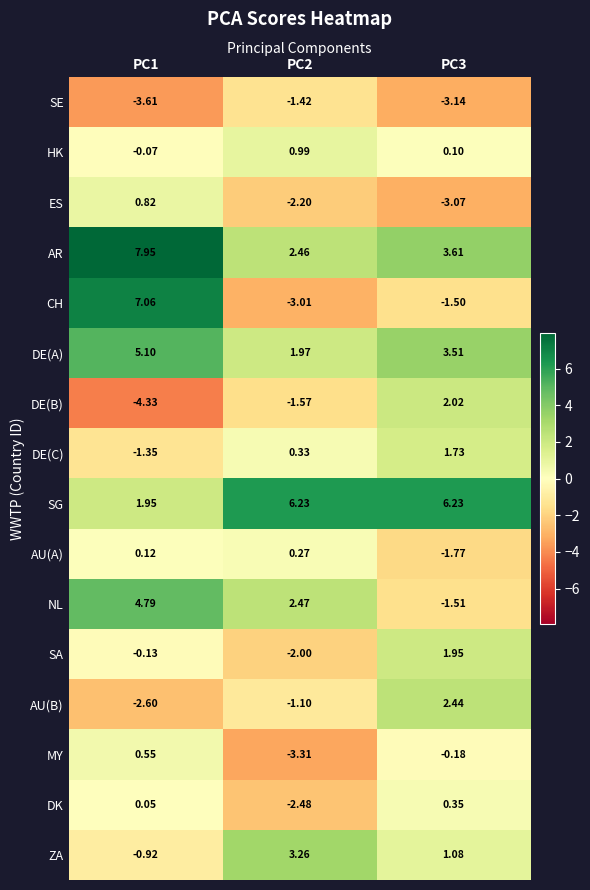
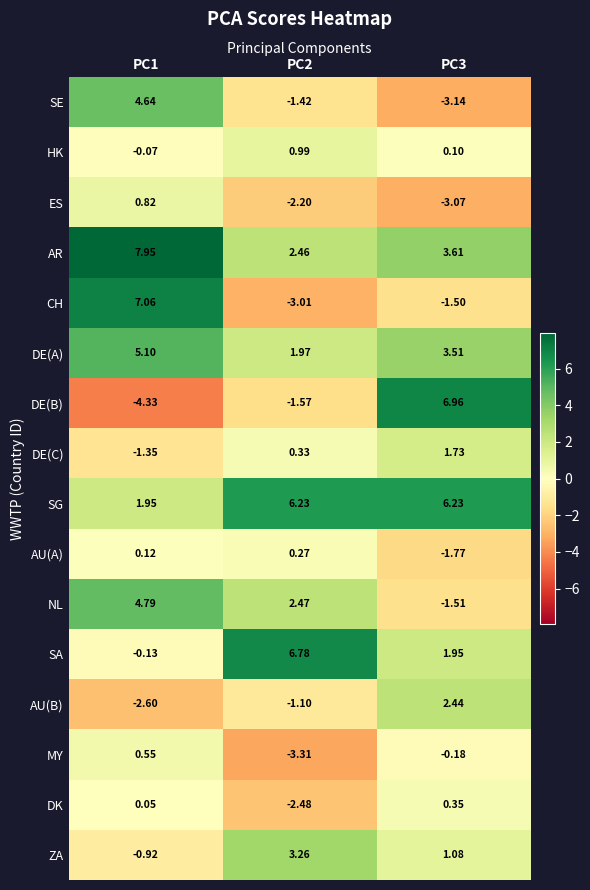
  {
    "SE": {
-     "PC1": -3.61,
+     "PC1": 4.64,
      "PC2": -1.42,
      "PC3": -3.14
    },
    "HK": {
      "PC1": -0.07,
      "PC2": 0.99,
      "PC3": 0.10
    },
    "ES": {
      "PC1": 0.82,
      "PC2": -2.20,
      "PC3": -3.07
    },
    "AR": {
      "PC1": 7.95,
      "PC2": 2.46,
      "PC3": 3.61
    },
    "CH": {
      "PC1": 7.06,
      "PC2": -3.01,
      "PC3": -1.50
    },
    "DE(A)": {
      "PC1": 5.10,
      "PC2": 1.97,
      "PC3": 3.51
    },
    "DE(B)": {
      "PC1": -4.33,
      "PC2": -1.57,
-     "PC3": 2.02
+     "PC3": 6.96
    },
    "DE(C)": {
      "PC1": -1.35,
      "PC2": 0.33,
      "PC3": 1.73
    },
    "SG": {
      "PC1": 1.95,
      "PC2": 6.23,
      "PC3": 6.23
    },
    "AU(A)": {
      "PC1": 0.12,
      "PC2": 0.27,
      "PC3": -1.77
    },
    "NL": {
      "PC1": 4.79,
      "PC2": 2.47,
      "PC3": -1.51
    },
    "SA": {
      "PC1": -0.13,
-     "PC2": -2.00,
+     "PC2": 6.78,
      "PC3": 1.95
    },
    "AU(B)": {
      "PC1": -2.60,
      "PC2": -1.10,
      "PC3": 2.44
    },
    "MY": {
      "PC1": 0.55,
      "PC2": -3.31,
      "PC3": -0.18
    },
    "DK": {
      "PC1": 0.05,
      "PC2": -2.48,
      "PC3": 0.35
    },
    "ZA": {
      "PC1": -0.92,
      "PC2": 3.26,
      "PC3": 1.08
    }
  }
